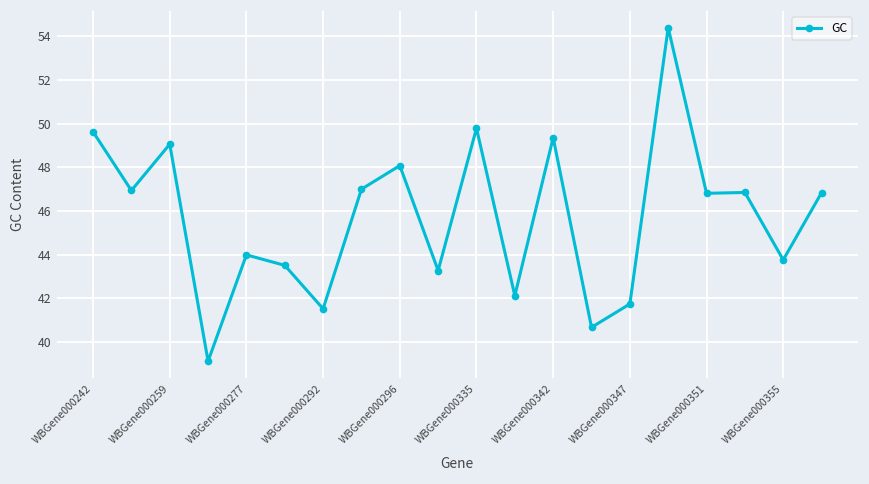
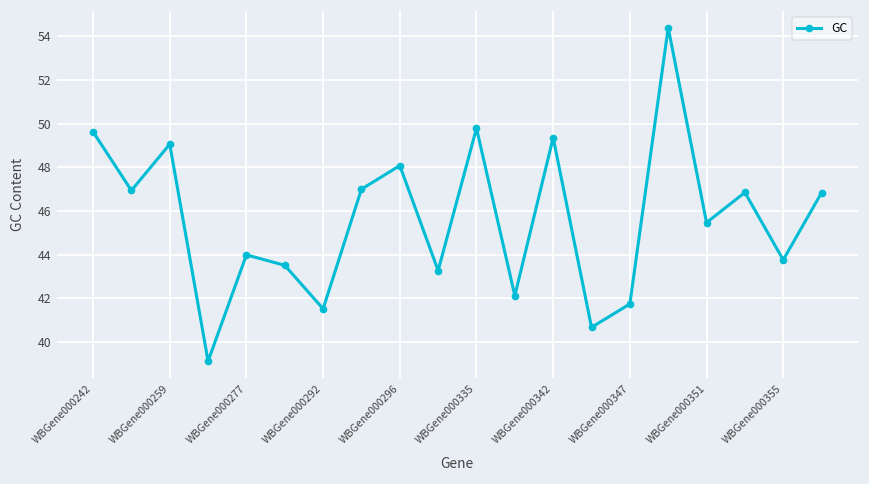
  {
    "WBGene000242": 49.6,
    "WBGene000259": 49.1,
    "WBGene000277": 44.0,
    "WBGene000292": 41.5,
    "WBGene000296": 48.1,
    "WBGene000335": 49.8,
    "WBGene000342": 49.4,
    "WBGene000347": 41.7,
-   "WBGene000351": 46.8,
+   "WBGene000351": 45.5,
    "WBGene000355": 43.8
  }
